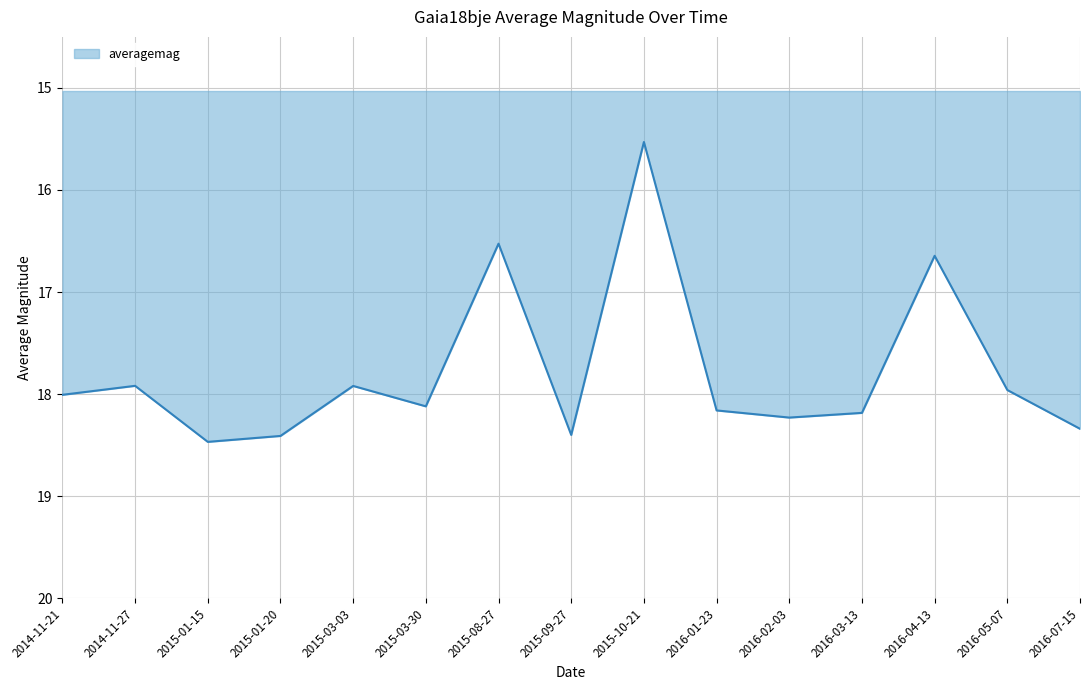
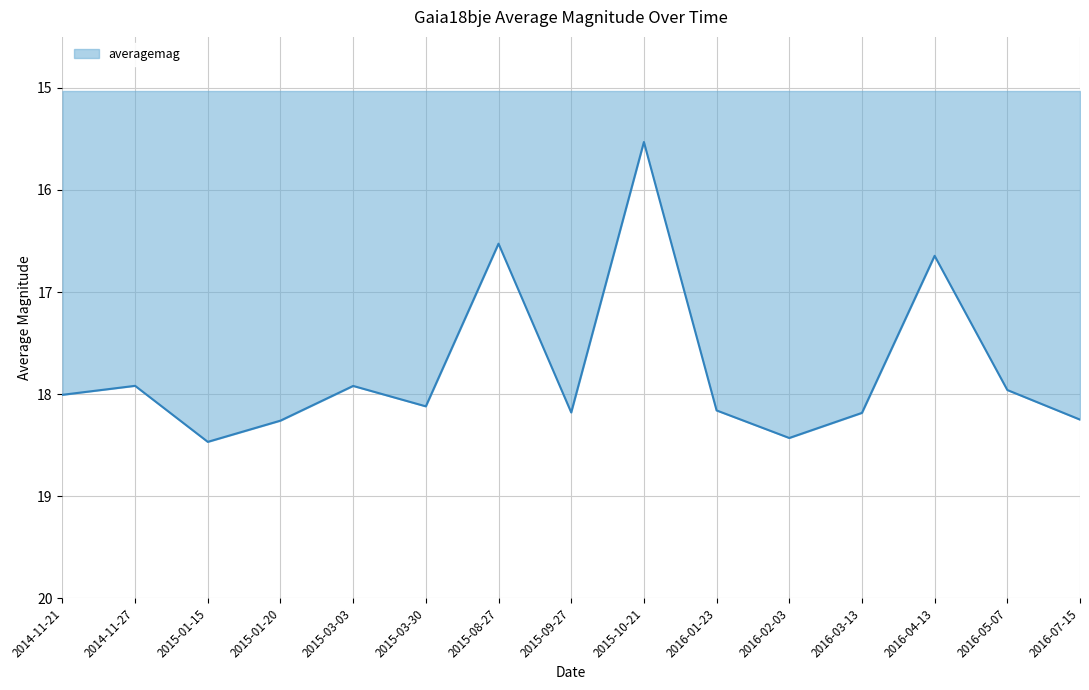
  {
    "2014-11-21": 18.01,
    "2014-11-27": 17.92,
    "2015-01-15": 18.47,
-   "2015-01-20": 18.41,
+   "2015-01-20": 18.26,
    "2015-03-03": 17.92,
    "2015-03-30": 18.12,
    "2015-08-27": 16.53,
-   "2015-09-27": 18.40,
+   "2015-09-27": 18.18,
    "2015-10-21": 15.53,
    "2016-01-23": 18.16,
-   "2016-02-03": 18.23,
+   "2016-02-03": 18.43,
    "2016-03-13": 18.18,
    "2016-04-13": 16.65,
    "2016-05-07": 17.96,
-   "2016-07-15": 18.34
+   "2016-07-15": 18.25
  }
